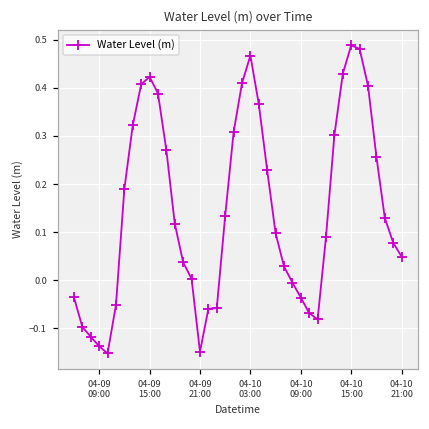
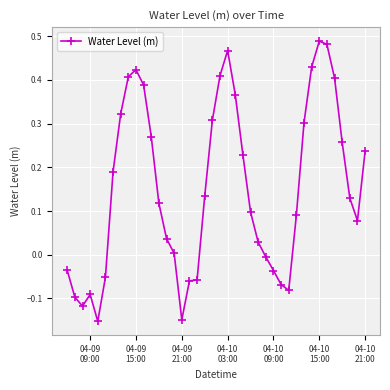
  {
-   "04-09 09:00": -0.14,
+   "04-09 09:00": -0.09,
    "04-09 15:00": 0.42,
    "04-09 21:00": -0.15,
    "04-10 03:00": 0.47,
    "04-10 09:00": -0.04,
    "04-10 15:00": 0.49,
-   "04-10 21:00": 0.05
+   "04-10 21:00": 0.24
  }
